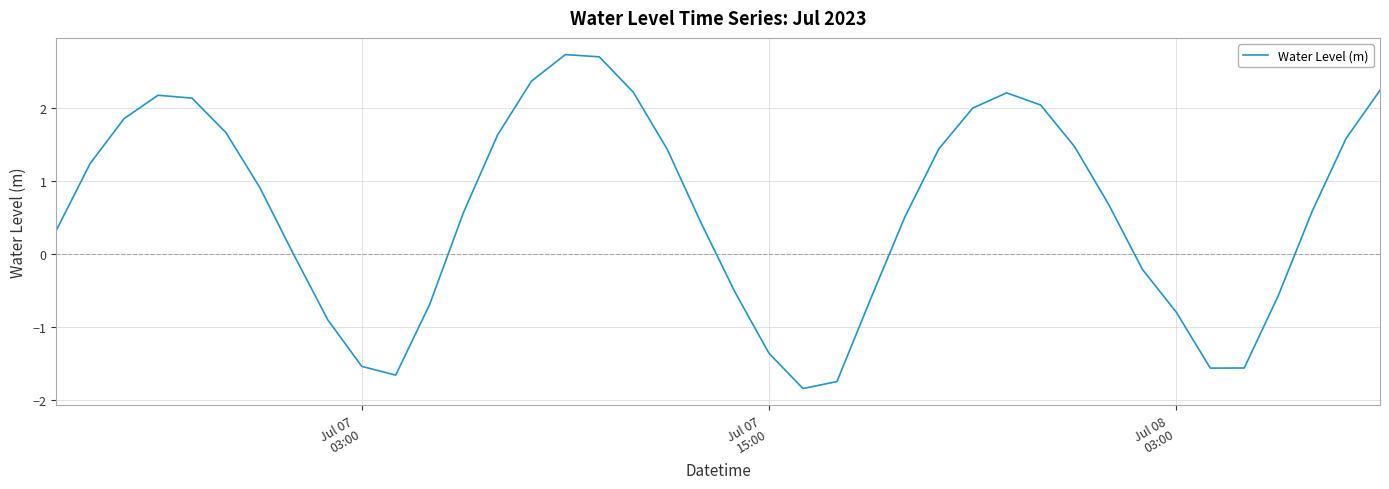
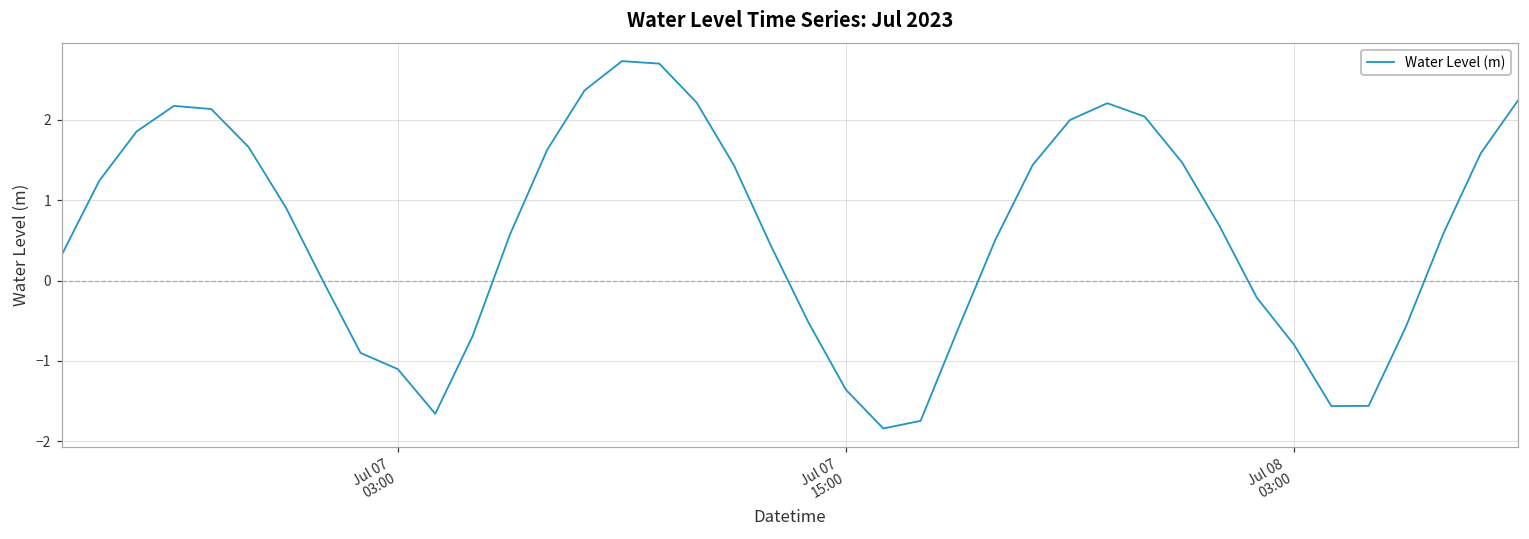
  {
-   "Jul 07 03:00": -1.5,
+   "Jul 07 03:00": -1.1,
    "Jul 07 15:00": -1.4,
    "Jul 08 03:00": -0.8
  }
